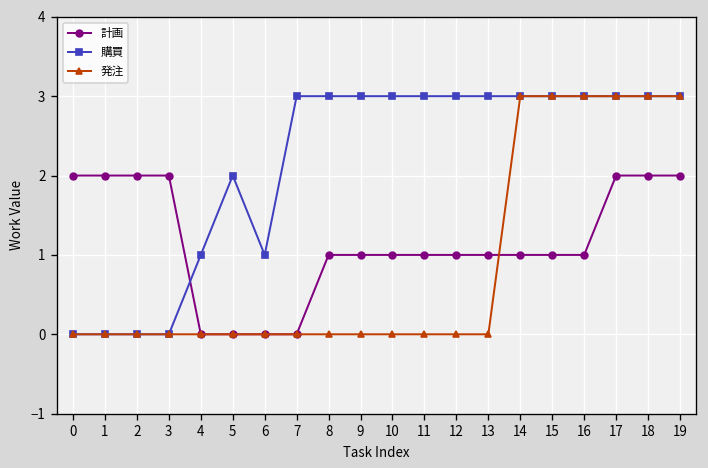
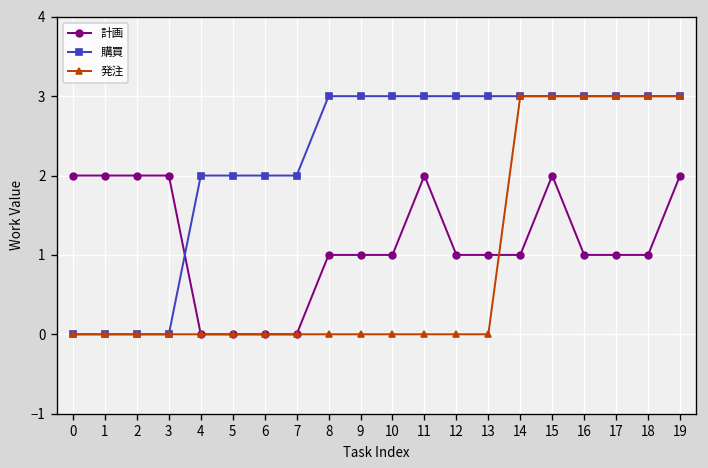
  {
    "計画": {
      "0": 2,
      "1": 2,
      "2": 2,
      "3": 2,
      "8": 1,
      "9": 1,
      "10": 1,
-     "11": 1,
+     "11": 2,
      "12": 1,
      "13": 1,
      "14": 1,
-     "15": 1,
+     "15": 2,
      "16": 1,
-     "17": 2,
-     "18": 2,
+     "17": 1,
+     "18": 1,
      "19": 2
    },
    "購買": {
-     "4": 1,
+     "4": 2,
      "5": 2,
-     "6": 1,
-     "7": 3,
+     "6": 2,
+     "7": 2,
      "8": 3,
      "9": 3,
      "10": 3,
      "11": 3,
      "12": 3,
      "13": 3
    },
    "発注": {
      "8": 0,
      "9": 0,
      "10": 0,
      "11": 0,
      "12": 0,
      "13": 0
    }
  }
